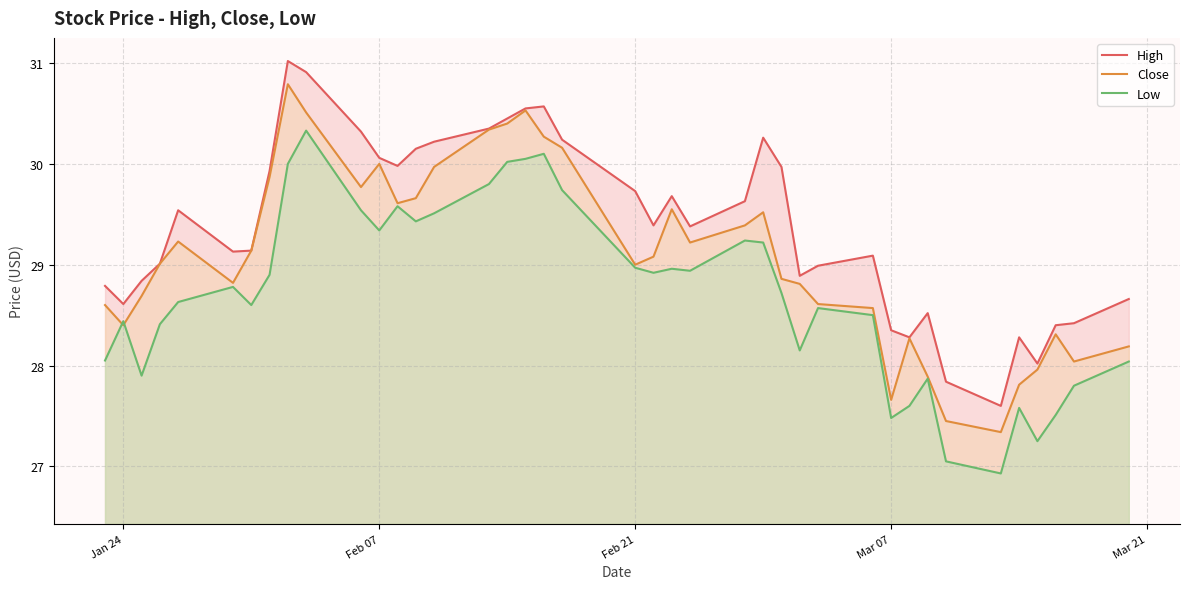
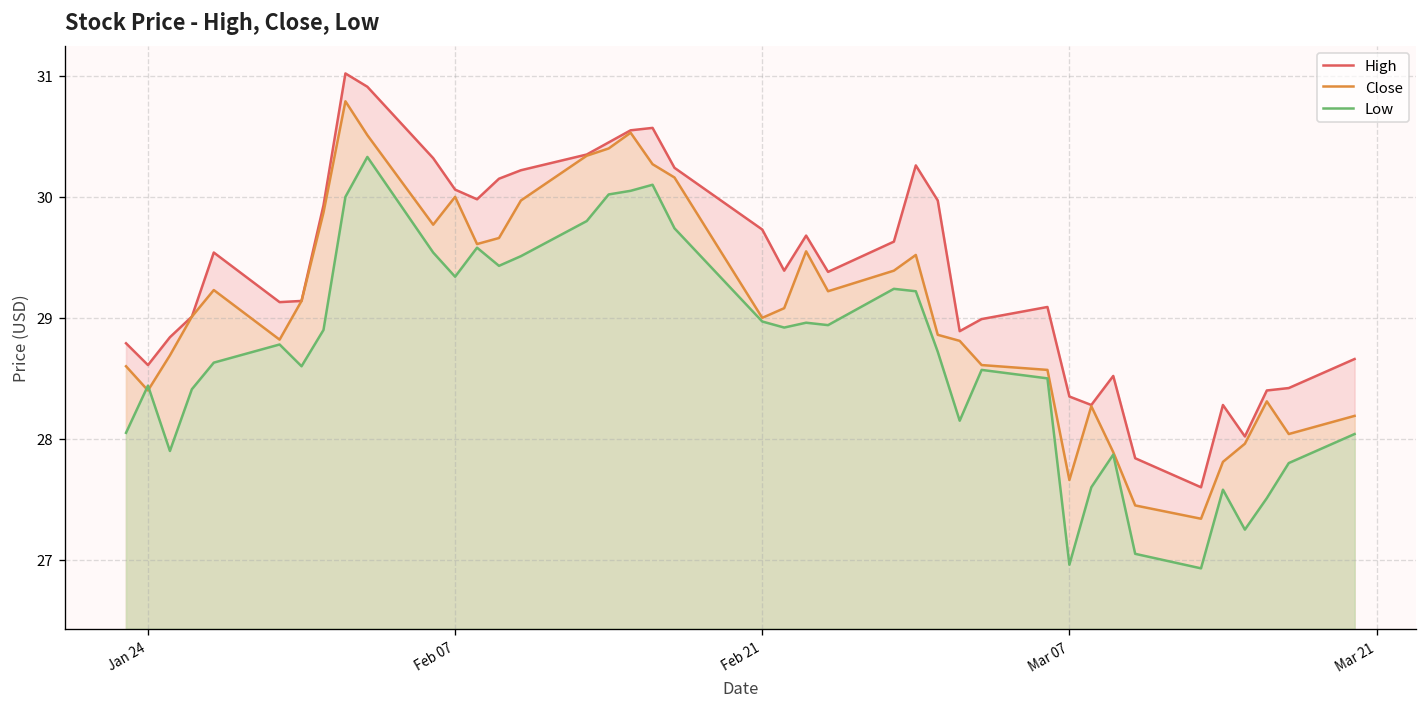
  {
    "Low": {
      "Jan 24": 28.44,
      "Feb 07": 29.34,
      "Feb 21": 28.97,
-     "Mar 07": 27.48
+     "Mar 07": 26.96
    }
  }
